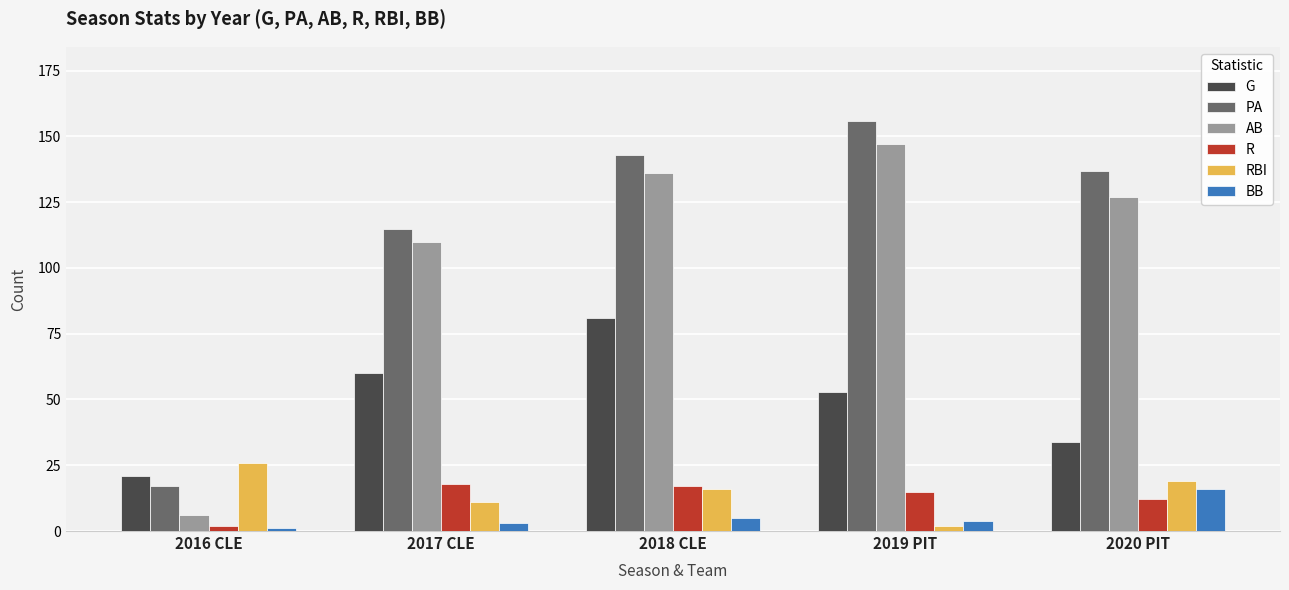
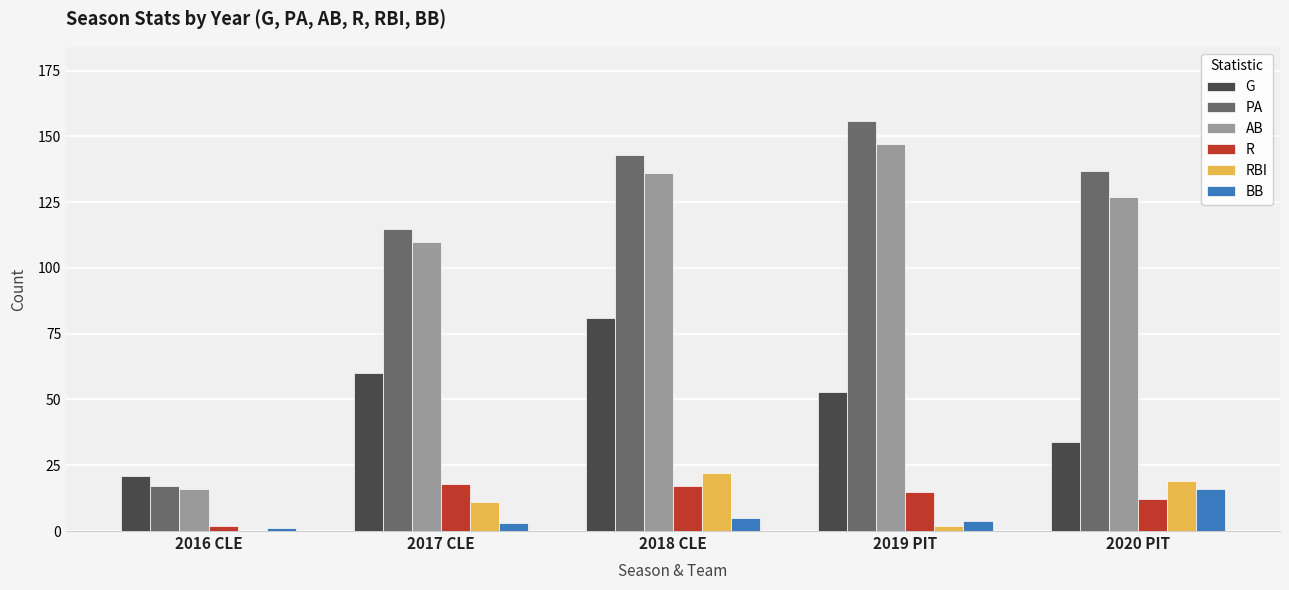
  {
    "AB": {
-     "2016 CLE": 6,
+     "2016 CLE": 16,
      "2017 CLE": 110,
      "2018 CLE": 136,
      "2019 PIT": 147,
      "2020 PIT": 127
    },
    "R": {
      "2016 CLE": 2,
      "2017 CLE": 18,
      "2018 CLE": 17,
      "2019 PIT": 15,
      "2020 PIT": 12
    },
    "RBI": {
-     "2016 CLE": 26,
+     "2016 CLE": 0,
      "2017 CLE": 11,
-     "2018 CLE": 16,
+     "2018 CLE": 22,
      "2019 PIT": 2,
      "2020 PIT": 19
    },
    "BB": {
      "2016 CLE": 1,
      "2017 CLE": 3,
      "2018 CLE": 5,
      "2019 PIT": 4,
      "2020 PIT": 16
    }
  }
